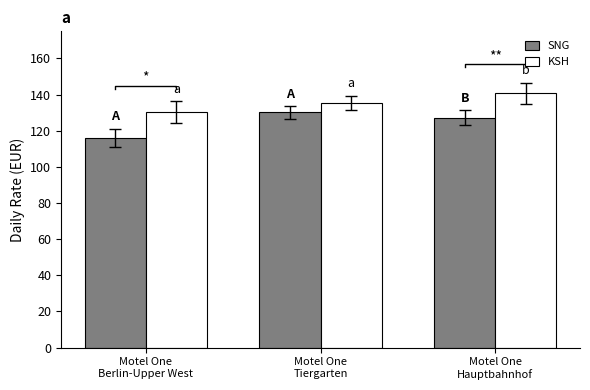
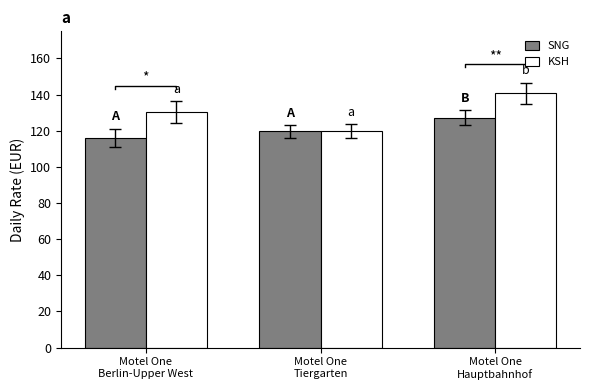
  {
    "SNG": {
      "Motel One Berlin-Upper West": 116,
-     "Motel One Tiergarten": 130,
+     "Motel One Tiergarten": 120,
      "Motel One Hauptbahnhof": 127
    },
    "KSH": {
      "Motel One Berlin-Upper West": 130,
-     "Motel One Tiergarten": 135,
+     "Motel One Tiergarten": 120,
      "Motel One Hauptbahnhof": 141
    }
  }
